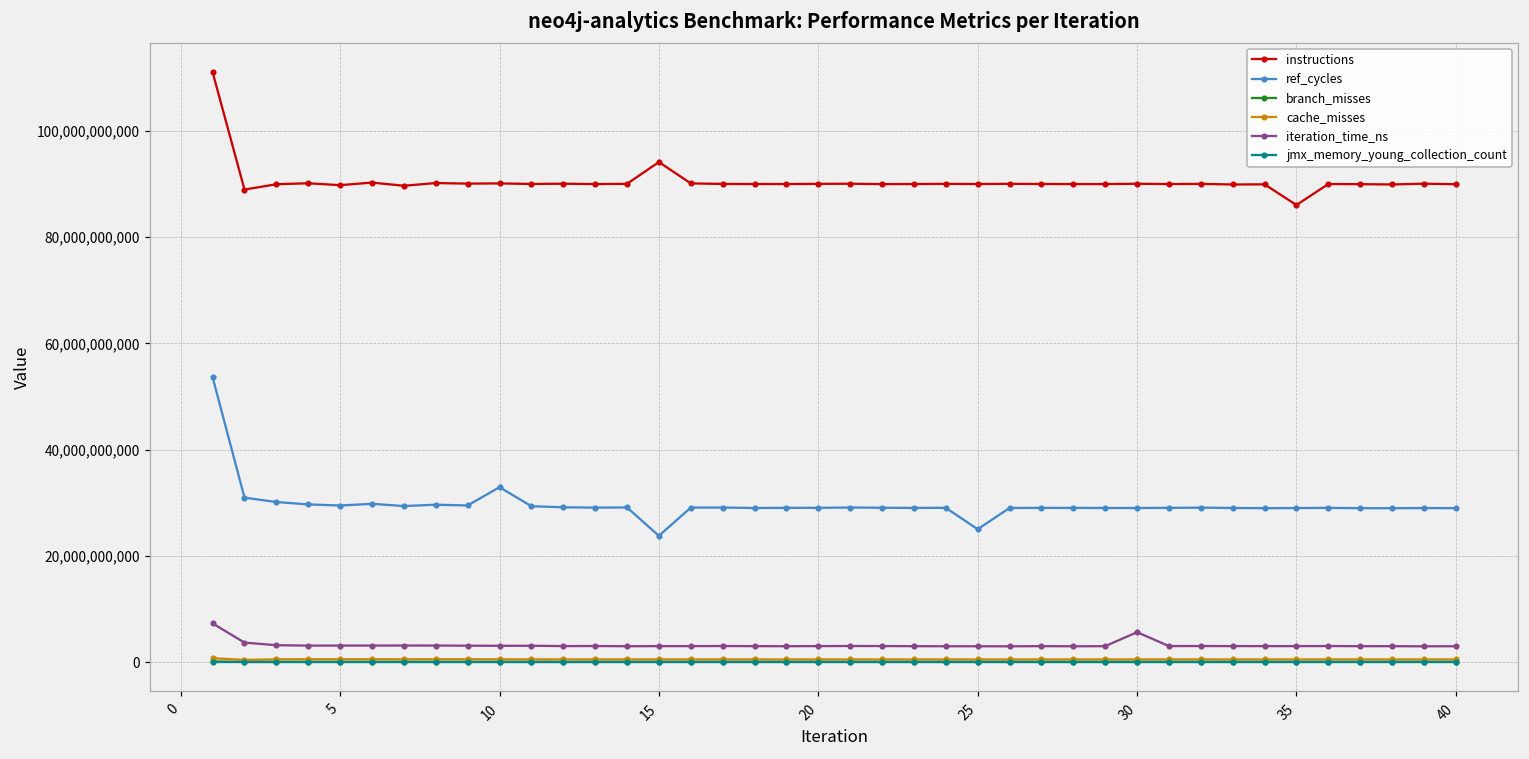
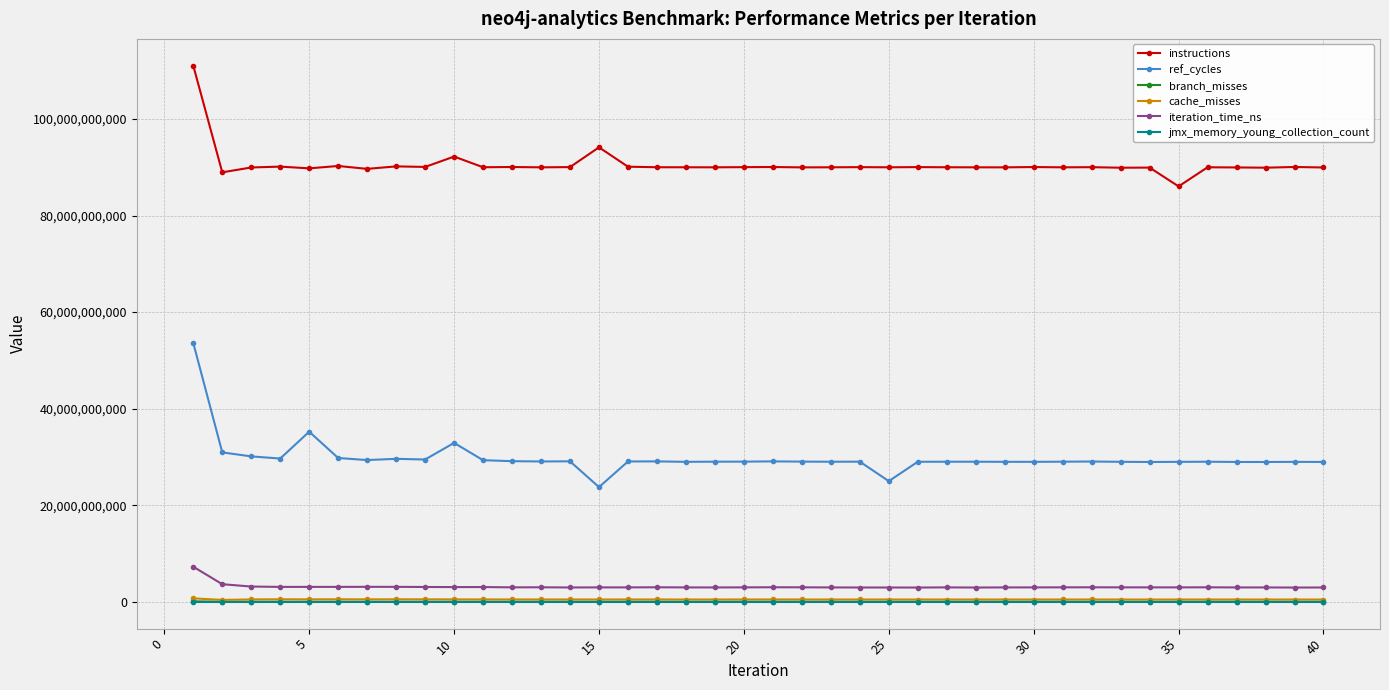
  {
    "instructions": {
      "5": "90,000,000,000",
-     "10": "90,000,000,000",
+     "10": "92,000,000,000",
      "15": "94,000,000,000",
      "20": "90,000,000,000",
      "25": "90,000,000,000",
      "30": "90,000,000,000",
      "35": "86,000,000,000",
      "40": "90,000,000,000"
    },
    "ref_cycles": {
-     "5": "29,000,000,000",
+     "5": "35,000,000,000",
      "10": "33,000,000,000",
      "15": "24,000,000,000",
      "20": "29,000,000,000",
      "25": "25,000,000,000",
      "30": "29,000,000,000",
      "35": "29,000,000,000",
      "40": "29,000,000,000"
    },
    "iteration_time_ns": {
      "5": "3,000,000,000",
      "10": "3,000,000,000",
      "15": "3,000,000,000",
      "20": "3,000,000,000",
      "25": "3,000,000,000",
-     "30": "6,000,000,000",
+     "30": "3,000,000,000",
      "35": "3,000,000,000",
      "40": "3,000,000,000"
    }
  }
